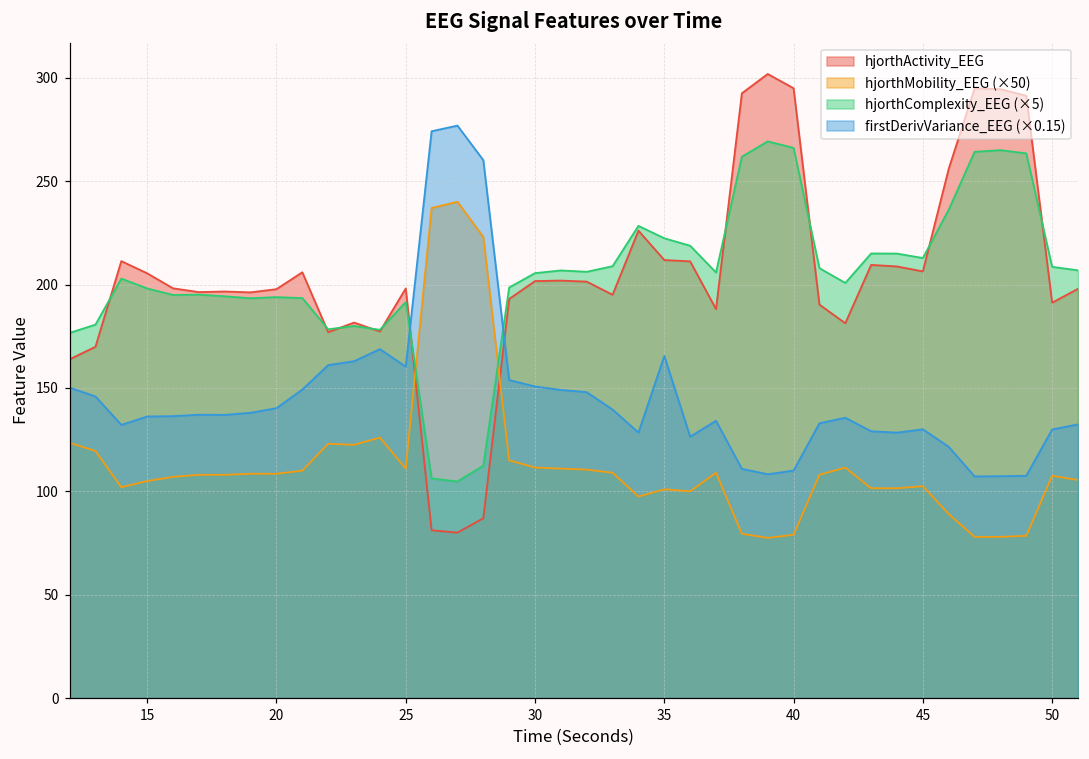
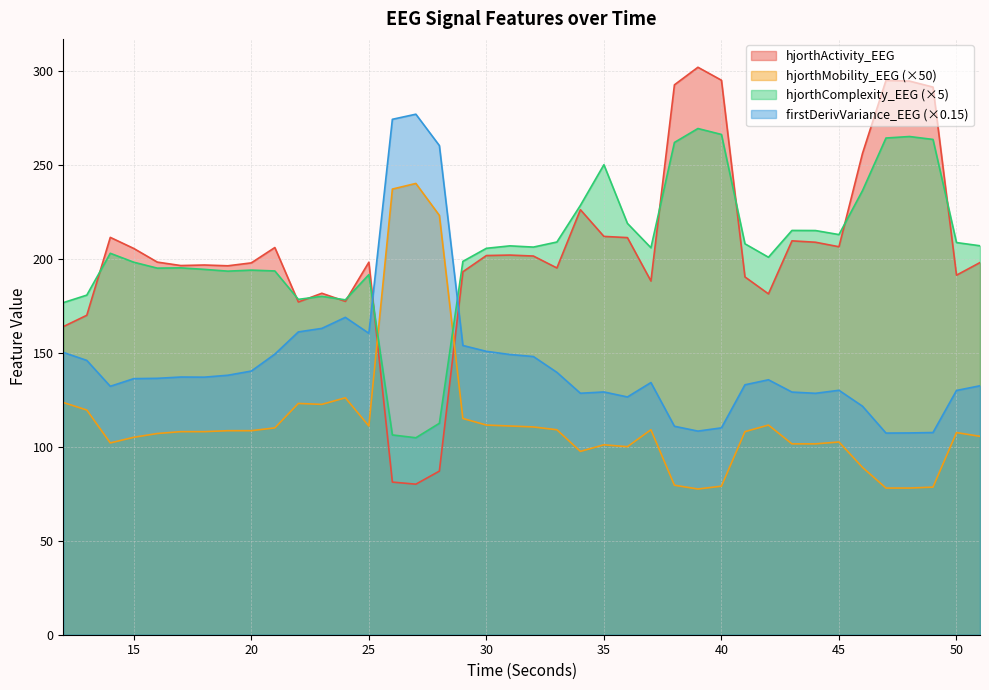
  {
    "hjorthActivity_EEG": {
      "15": 205,
      "20": 198,
      "25": 198,
      "30": 202,
      "35": 212,
      "40": 295,
      "45": 206,
      "50": 191
    },
    "hjorthMobility_EEG (×50)": {
      "15": 105,
      "20": 109,
      "25": 111,
      "30": 112,
      "35": 101,
      "40": 79,
      "45": 102,
      "50": 108
    },
    "hjorthComplexity_EEG (×5)": {
      "15": 198,
      "20": 194,
      "25": 192,
      "30": 206,
-     "35": 222,
+     "35": 250,
      "40": 266,
      "45": 213,
      "50": 209
    },
    "firstDerivVariance_EEG (×0.15)": {
      "15": 136,
      "20": 140,
      "25": 160,
      "30": 151,
-     "35": 165,
+     "35": 129,
      "40": 110,
      "45": 130,
      "50": 130
    }
  }
